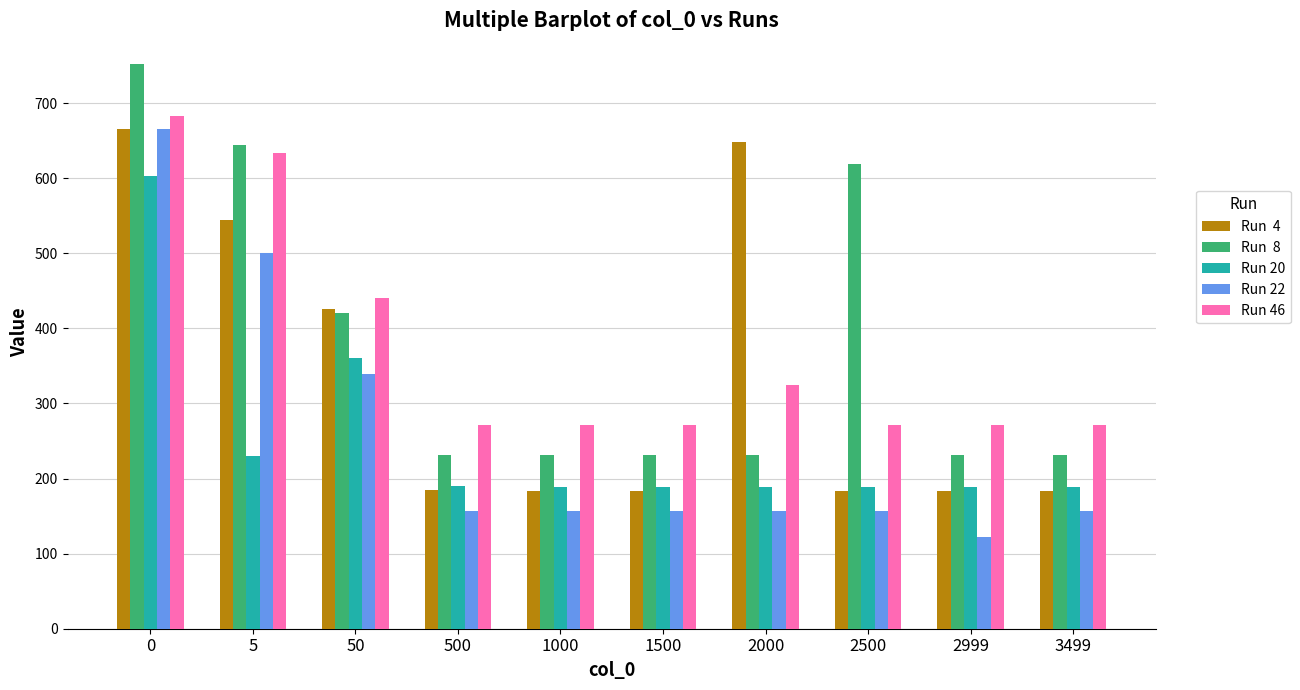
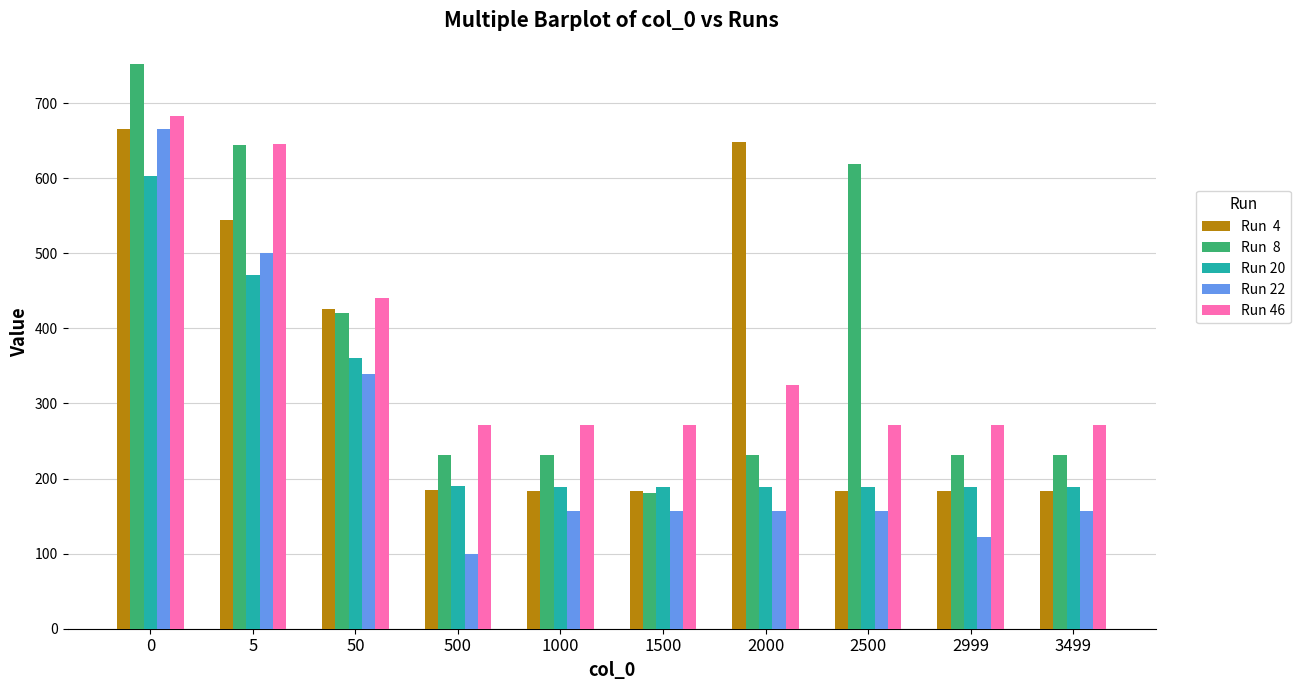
  {
    "Run 4": {
      "0": 670,
      "5": 540,
      "50": 430,
      "500": 190,
      "1000": 180,
      "1500": 180,
      "2000": 650,
      "2500": 180,
      "2999": 180,
      "3499": 180
    },
    "Run 8": {
      "0": 750,
      "5": 640,
      "50": 420,
      "500": 230,
      "1000": 230,
-     "1500": 230,
+     "1500": 180,
      "2000": 230,
      "2500": 620,
      "2999": 230,
      "3499": 230
    },
    "Run 20": {
      "0": 600,
-     "5": 230,
+     "5": 470,
      "50": 360,
      "500": 190,
      "1000": 190,
      "1500": 190,
      "2000": 190,
      "2500": 190,
      "2999": 190,
      "3499": 190
    },
    "Run 22": {
      "0": 670,
      "5": 500,
      "50": 340,
-     "500": 160,
+     "500": 100,
      "1000": 160,
      "1500": 160,
      "2000": 160,
      "2500": 160,
      "2999": 120,
      "3499": 160
    },
    "Run 46": {
      "0": 680,
-     "5": 630,
+     "5": 650,
      "50": 440,
      "500": 270,
      "1000": 270,
      "1500": 270,
      "2000": 320,
      "2500": 270,
      "2999": 270,
      "3499": 270
    }
  }
